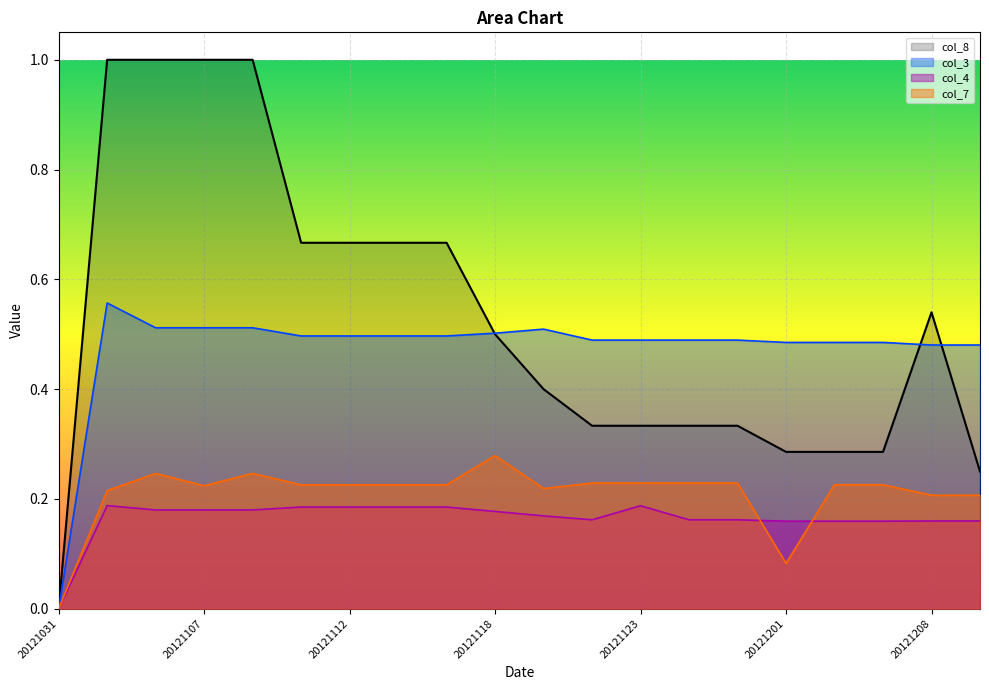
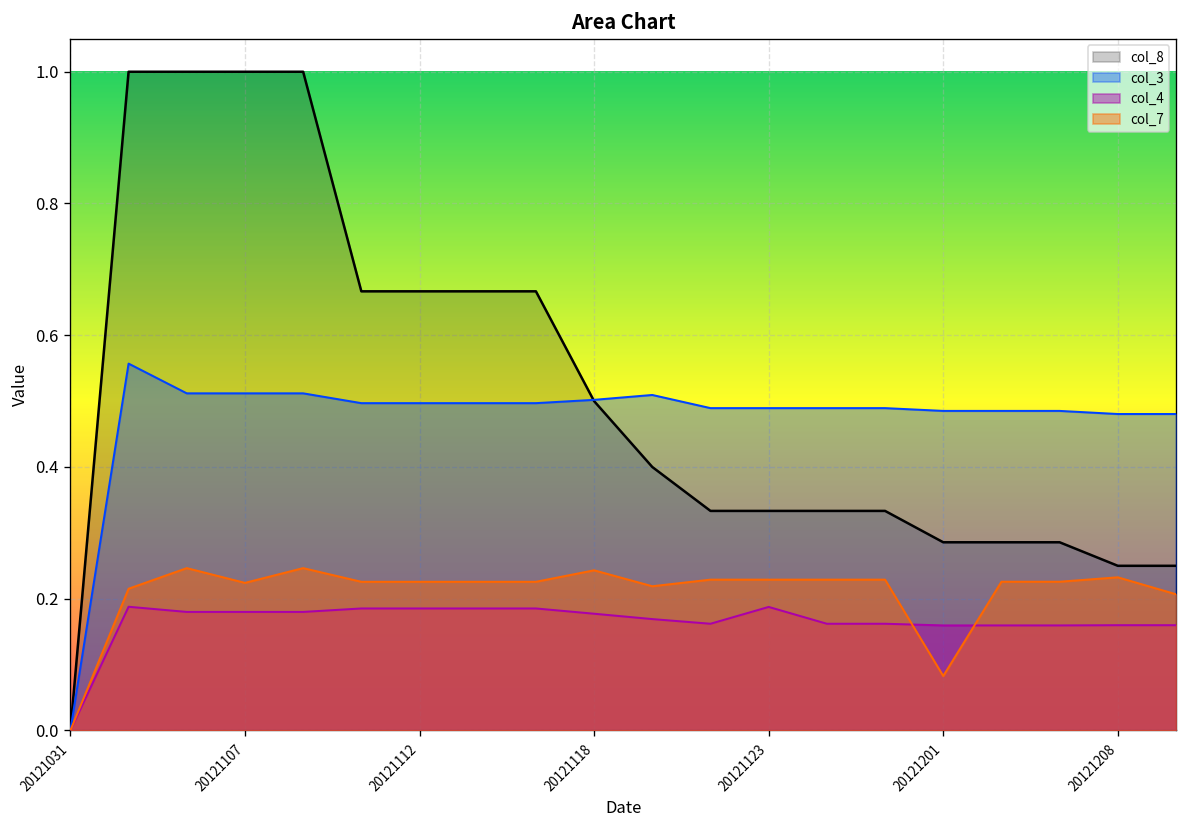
  {
    "col_8": {
      "20121107": 1.00,
      "20121112": 0.67,
      "20121123": 0.33,
      "20121201": 0.29,
-     "20121208": 0.54
+     "20121208": 0.25
    },
    "col_3": {
      "20121107": 0.51,
      "20121112": 0.50,
      "20121123": 0.49,
      "20121201": 0.49,
      "20121208": 0.48
    },
    "col_4": {
      "20121107": 0.18,
      "20121112": 0.19,
      "20121118": 0.18,
      "20121123": 0.19,
      "20121201": 0.16,
      "20121208": 0.16
    },
    "col_7": {
      "20121107": 0.22,
      "20121112": 0.23,
-     "20121118": 0.28,
+     "20121118": 0.24,
      "20121123": 0.23,
      "20121201": 0.08,
-     "20121208": 0.21
+     "20121208": 0.23
    }
  }
